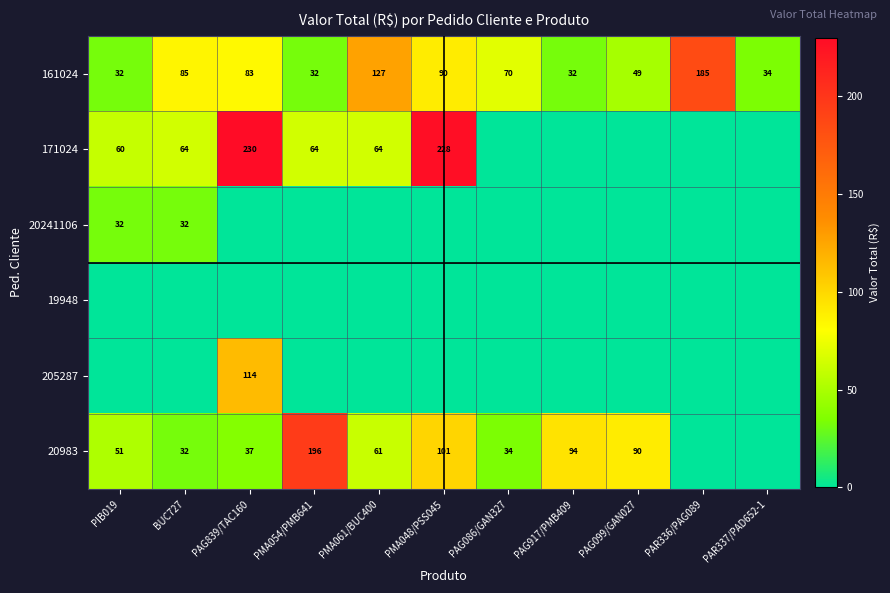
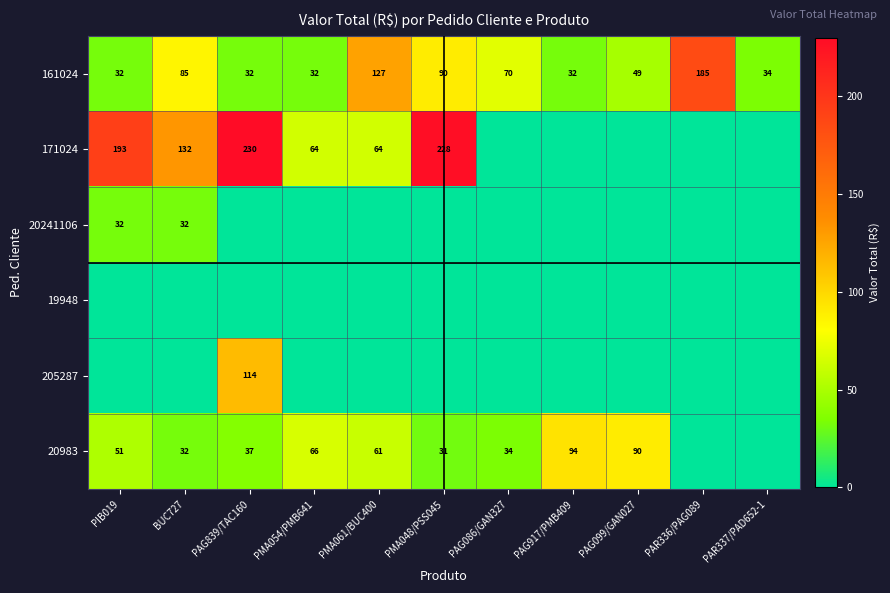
  {
    "161024": {
      "PIB019": 32,
      "BUC727": 85,
-     "PAG839/TAC160": 83,
+     "PAG839/TAC160": 32,
      "PMA054/PMB641": 32,
      "PMA061/BUC400": 127,
      "PMA048/PSS045": 90,
      "PAG086/GAN327": 70,
      "PAG917/PMB409": 32,
      "PAG099/GAN027": 49,
      "PAR336/PAG089": 185,
      "PAR337/PAD652-1": 34
    },
    "171024": {
-     "PIB019": 60,
-     "BUC727": 64,
+     "PIB019": 193,
+     "BUC727": 132,
      "PAG839/TAC160": 230,
      "PMA054/PMB641": 64,
      "PMA061/BUC400": 64,
      "PMA048/PSS045": 228
    },
    "20241106": {
      "PIB019": 32,
      "BUC727": 32
    },
    "205287": {
      "PAG839/TAC160": 114
    },
    "20983": {
      "PIB019": 51,
      "BUC727": 32,
      "PAG839/TAC160": 37,
-     "PMA054/PMB641": 196,
+     "PMA054/PMB641": 66,
      "PMA061/BUC400": 61,
-     "PMA048/PSS045": 101,
+     "PMA048/PSS045": 31,
      "PAG086/GAN327": 34,
      "PAG917/PMB409": 94,
      "PAG099/GAN027": 90
    }
  }
